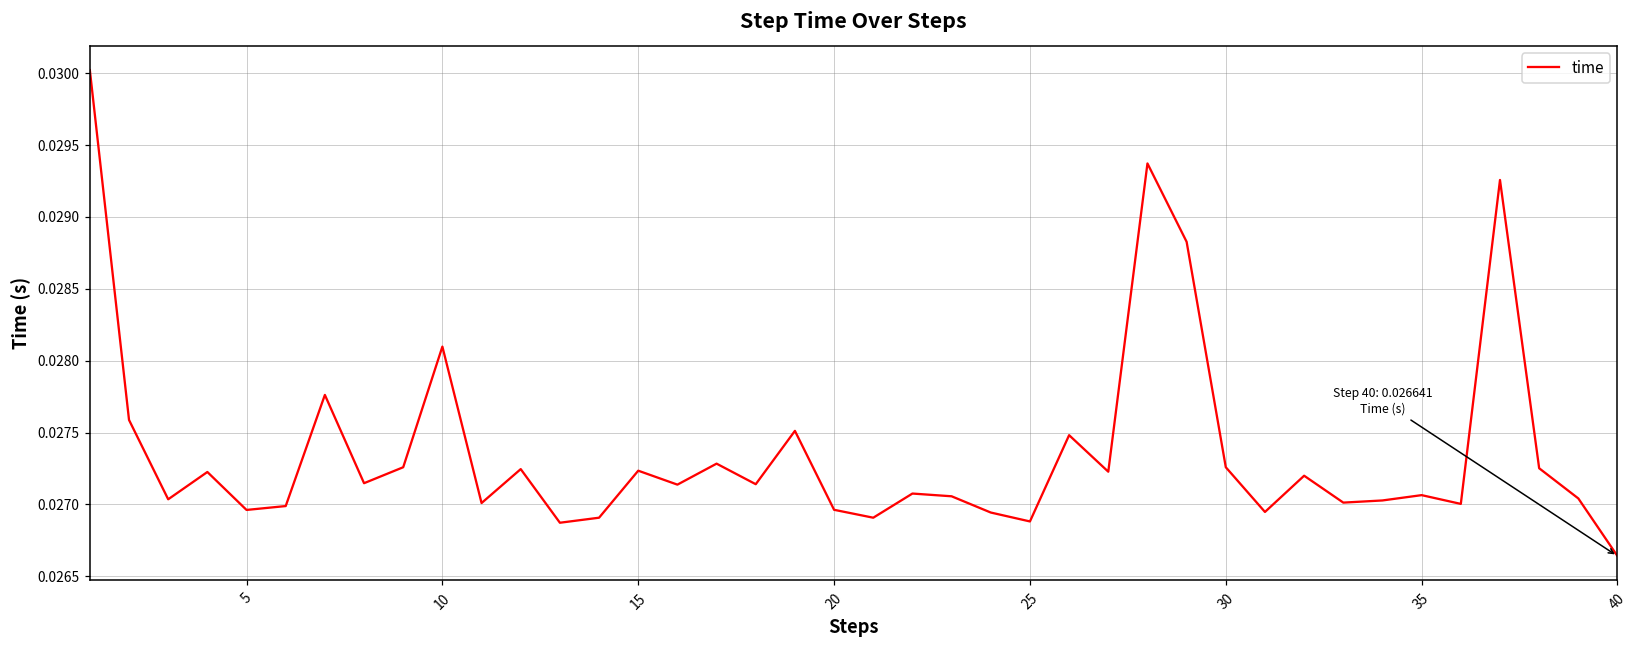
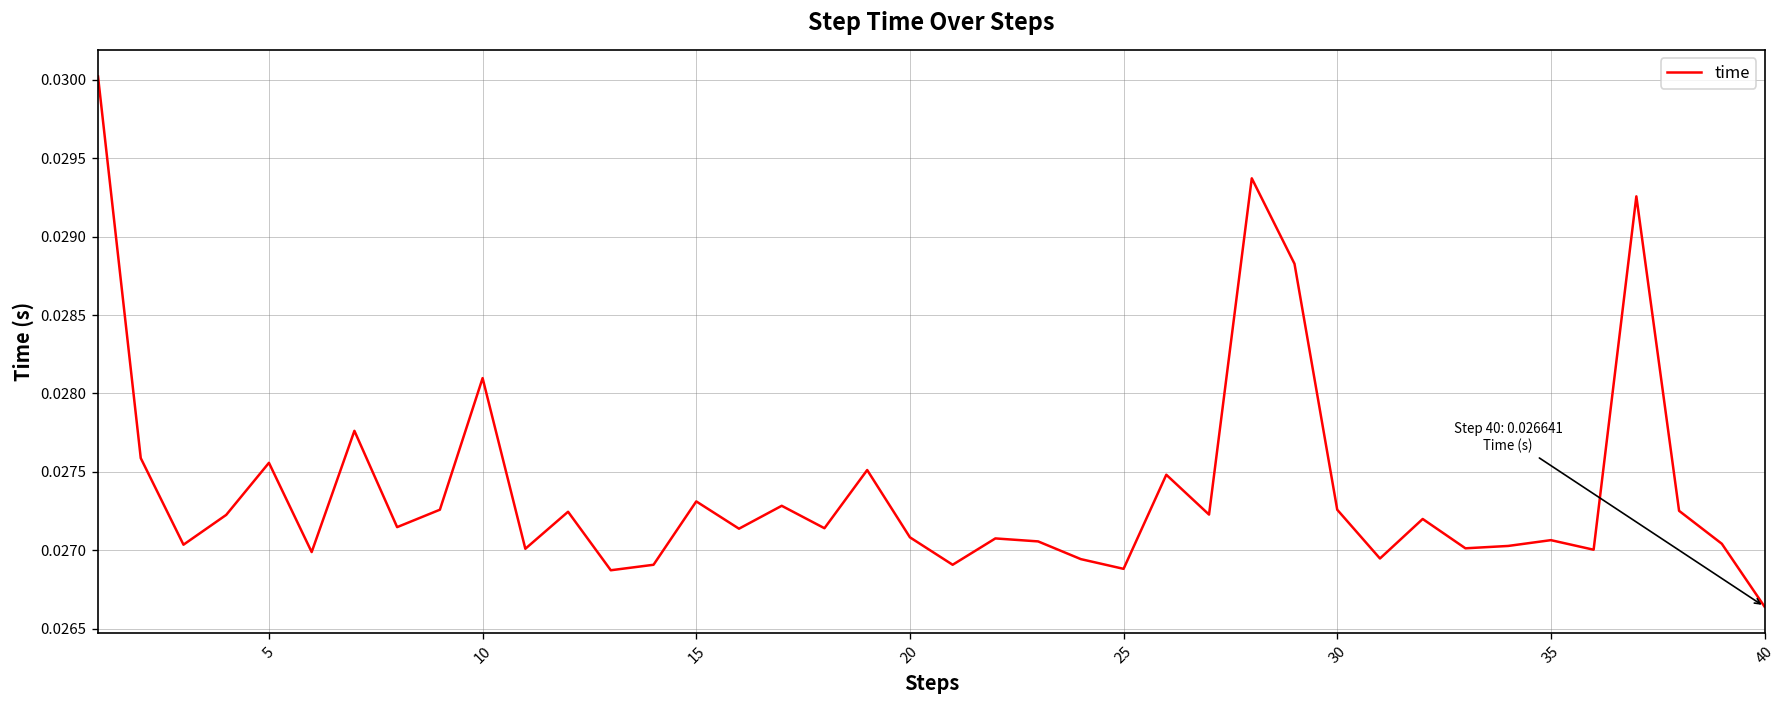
  {
-   "5": 0.02696,
+   "5": 0.02756,
    "10": 0.02810,
-   "15": 0.02724,
-   "20": 0.02696,
+   "15": 0.02731,
+   "20": 0.02708,
    "25": 0.02688,
    "30": 0.02726,
    "40": 0.02664
  }
